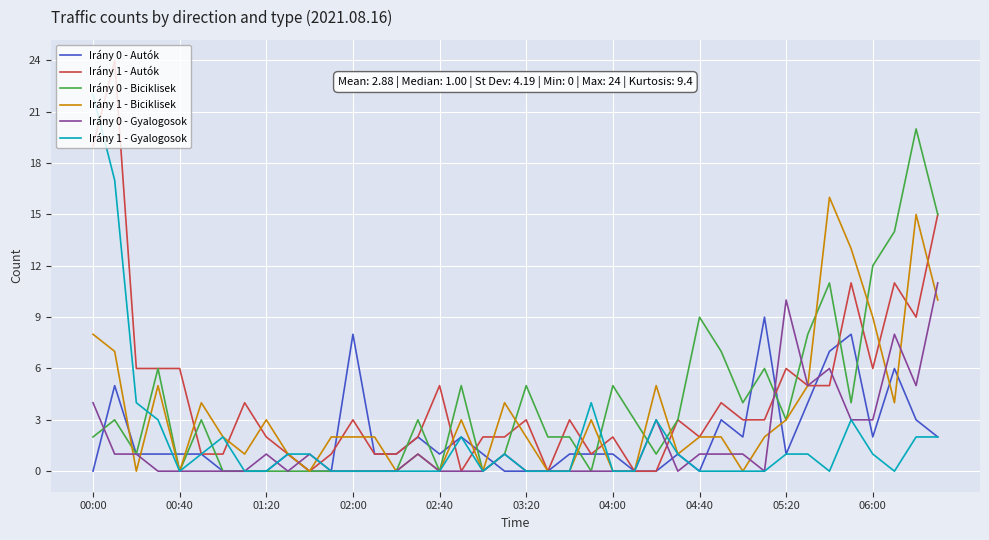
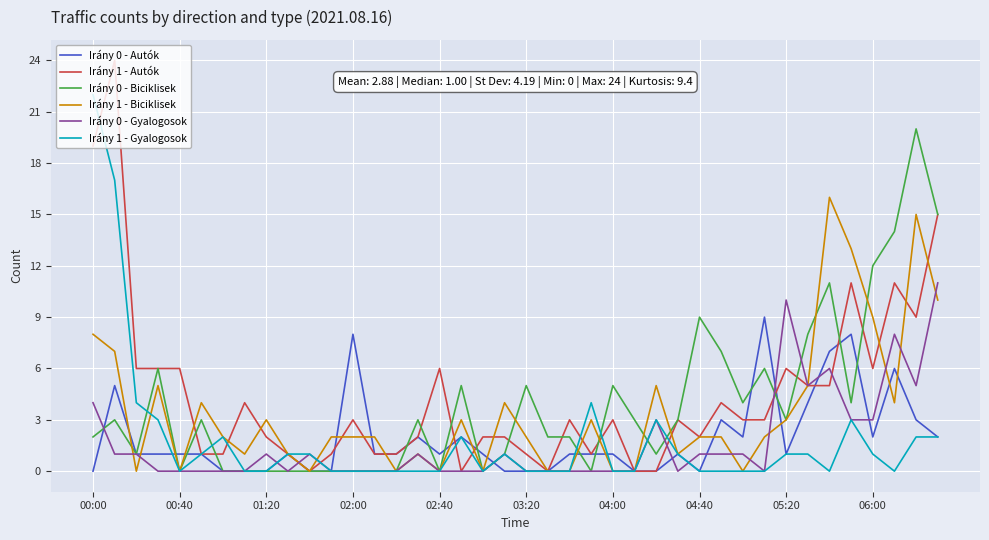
  {
    "Irány 0 - Autók": {
      "00:00": 0,
      "00:40": 1,
      "02:00": 8,
      "02:40": 1,
      "04:00": 1,
      "06:00": 2
    },
    "Irány 1 - Autók": {
      "00:40": 6,
      "01:20": 2,
      "02:00": 3,
-     "02:40": 5,
-     "03:20": 3,
-     "04:00": 2,
+     "02:40": 6,
+     "03:20": 1,
+     "04:00": 3,
      "05:20": 6,
      "06:00": 6
    },
    "Irány 0 - Biciklisek": {
      "00:00": 2,
      "03:20": 5,
      "04:00": 5,
      "04:40": 9,
      "06:00": 12
    },
    "Irány 1 - Biciklisek": {
      "00:00": 8,
      "01:20": 3,
      "02:00": 2,
      "03:20": 2,
      "06:00": 9
    },
    "Irány 0 - Gyalogosok": {
      "00:00": 4,
      "01:20": 1,
      "04:40": 1,
      "05:20": 10,
      "06:00": 3
    },
    "Irány 1 - Gyalogosok": {
      "06:00": 1
    }
  }
